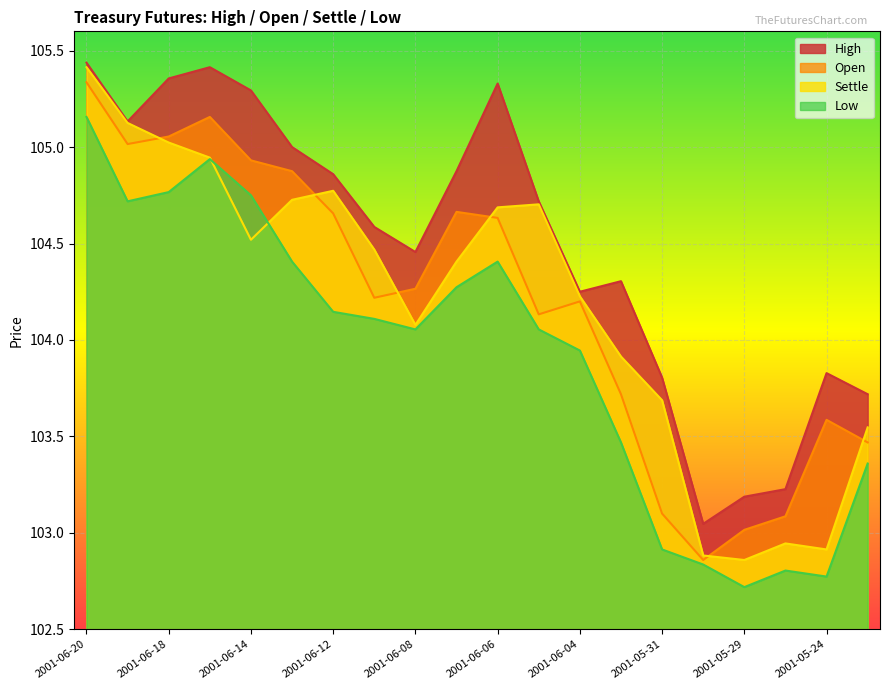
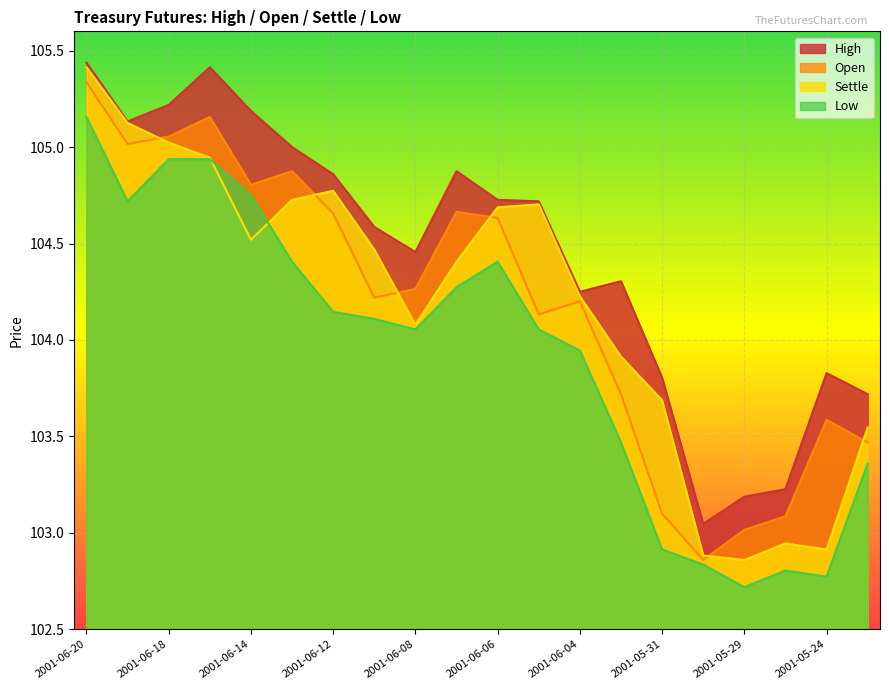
  {
    "High": {
      "2001-06-20": 105.44,
-     "2001-06-18": 105.36,
-     "2001-06-14": 105.29,
+     "2001-06-18": 105.22,
+     "2001-06-14": 105.19,
      "2001-06-12": 104.86,
      "2001-06-08": 104.46,
-     "2001-06-06": 105.33,
+     "2001-06-06": 104.73,
      "2001-06-04": 104.25,
      "2001-05-31": 103.80,
      "2001-05-29": 103.19,
      "2001-05-24": 103.83
    },
    "Open": {
      "2001-06-20": 105.34,
      "2001-06-18": 105.05,
-     "2001-06-14": 104.93,
+     "2001-06-14": 104.80,
      "2001-06-12": 104.66,
      "2001-06-08": 104.27,
      "2001-06-06": 104.63,
      "2001-06-04": 104.20,
      "2001-05-31": 103.10,
      "2001-05-29": 103.02,
      "2001-05-24": 103.59
    },
    "Settle": {
      "2001-06-20": 105.41,
      "2001-06-18": 105.02,
      "2001-06-14": 104.52,
      "2001-06-12": 104.77,
      "2001-06-08": 104.08,
      "2001-06-06": 104.69,
      "2001-06-04": 104.23,
      "2001-05-31": 103.69,
      "2001-05-29": 102.86,
      "2001-05-24": 102.91
    },
    "Low": {
      "2001-06-20": 105.16,
-     "2001-06-18": 104.77,
+     "2001-06-18": 104.94,
      "2001-06-14": 104.75,
      "2001-06-12": 104.15,
      "2001-06-08": 104.05,
      "2001-06-06": 104.41,
      "2001-06-04": 103.95,
      "2001-05-31": 102.91,
      "2001-05-29": 102.72,
      "2001-05-24": 102.77
    }
  }
